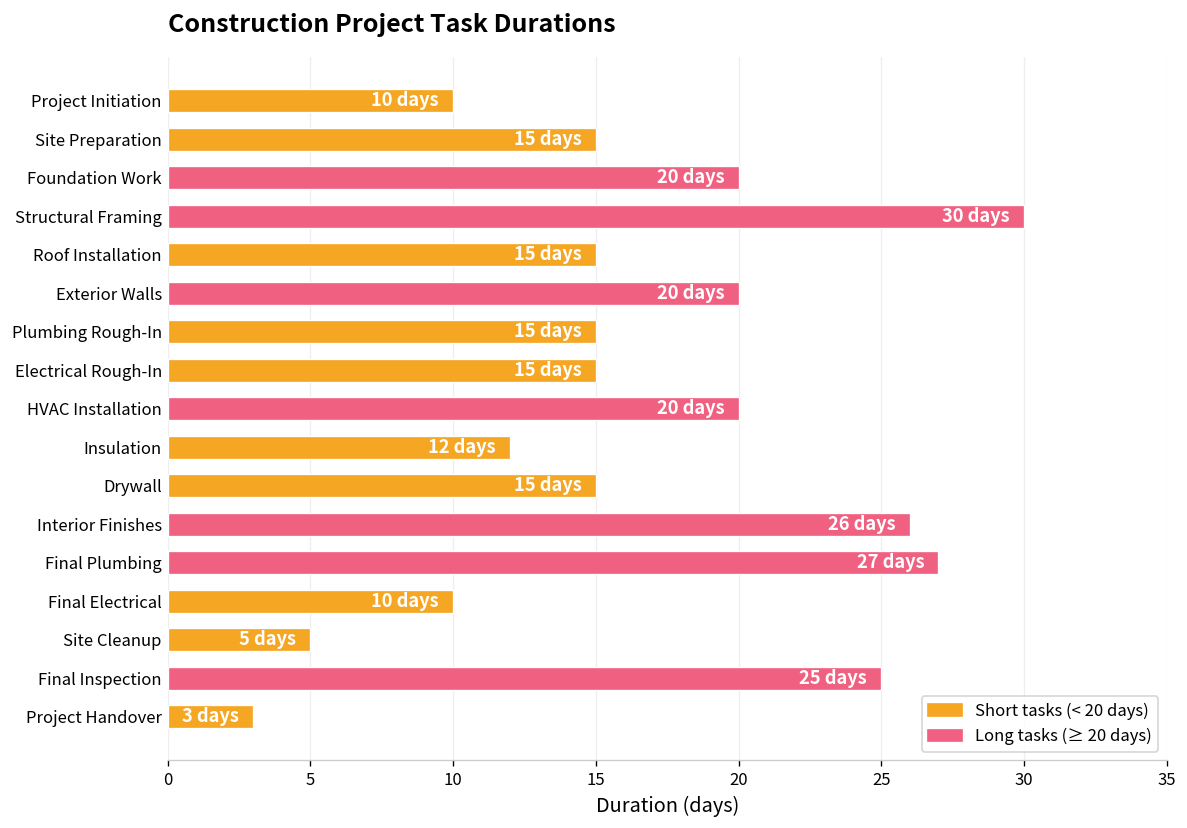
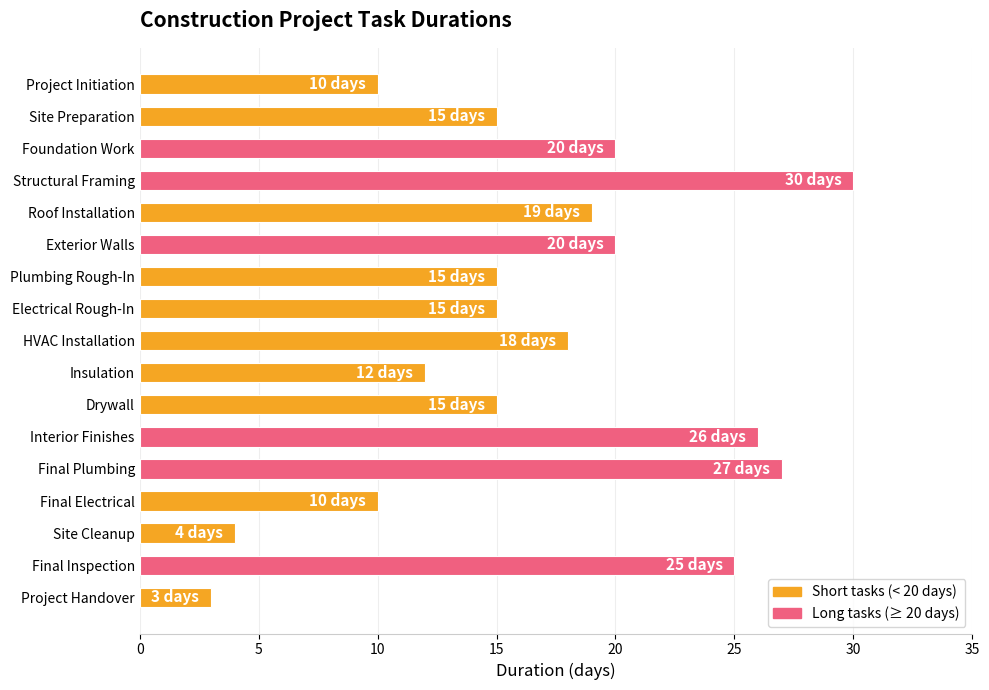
  {
    "Project Initiation": 10,
    "Site Preparation": 15,
    "Foundation Work": 20,
    "Structural Framing": 30,
-   "Roof Installation": 15,
+   "Roof Installation": 19,
    "Exterior Walls": 20,
    "Plumbing Rough-In": 15,
    "Electrical Rough-In": 15,
-   "HVAC Installation": 20,
+   "HVAC Installation": 18,
    "Insulation": 12,
    "Drywall": 15,
    "Interior Finishes": 26,
    "Final Plumbing": 27,
    "Final Electrical": 10,
-   "Site Cleanup": 5,
+   "Site Cleanup": 4,
    "Final Inspection": 25,
    "Project Handover": 3
  }
